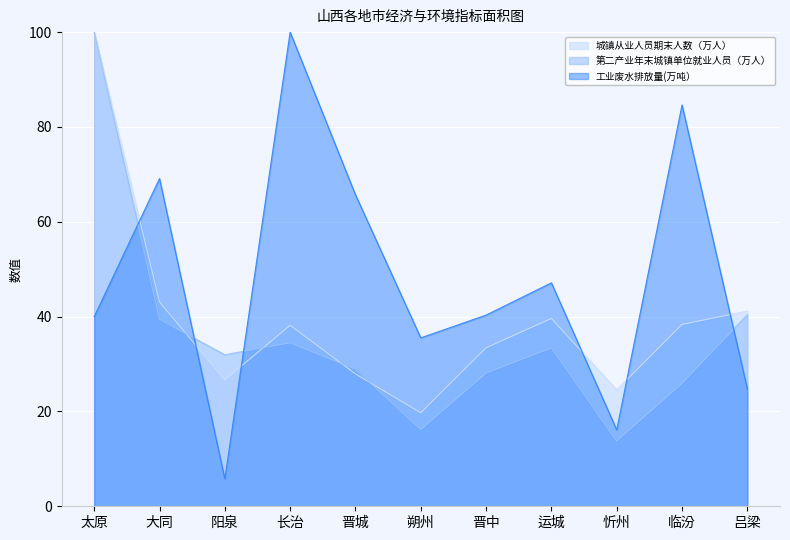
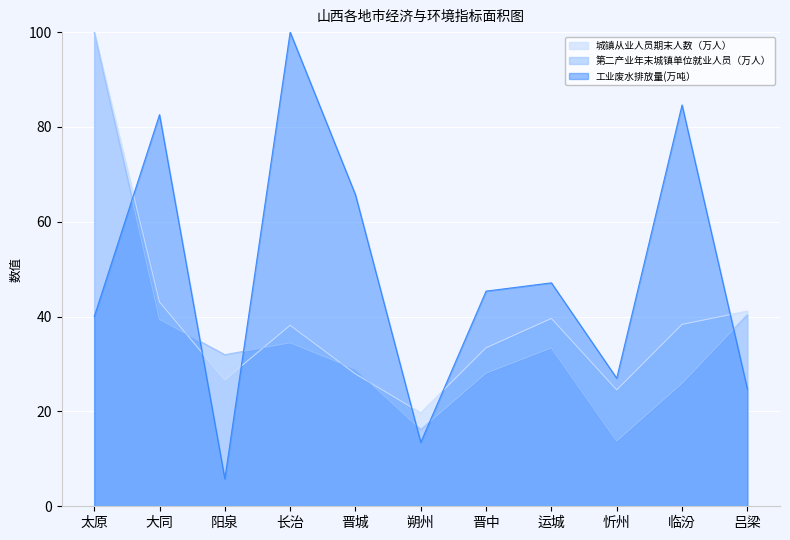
  {
    "工业废水排放量(万吨）": {
      "太原": 40,
-     "大同": 69,
+     "大同": 83,
      "阳泉": 6,
      "长治": 100,
      "晋城": 66,
-     "朔州": 36,
-     "晋中": 40,
+     "朔州": 13,
+     "晋中": 45,
      "运城": 47,
-     "忻州": 16,
+     "忻州": 27,
      "临汾": 85,
      "吕梁": 25
    }
  }
